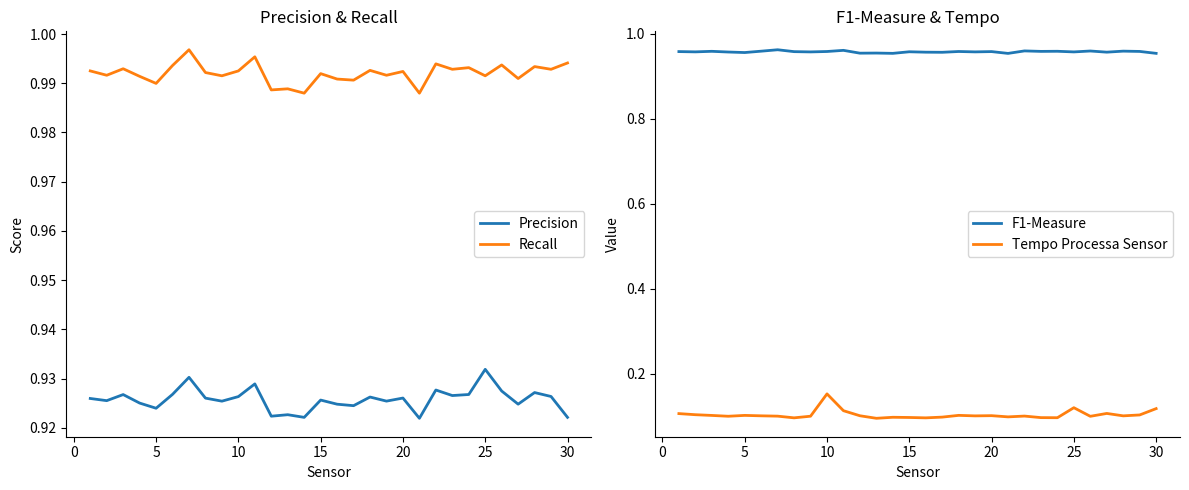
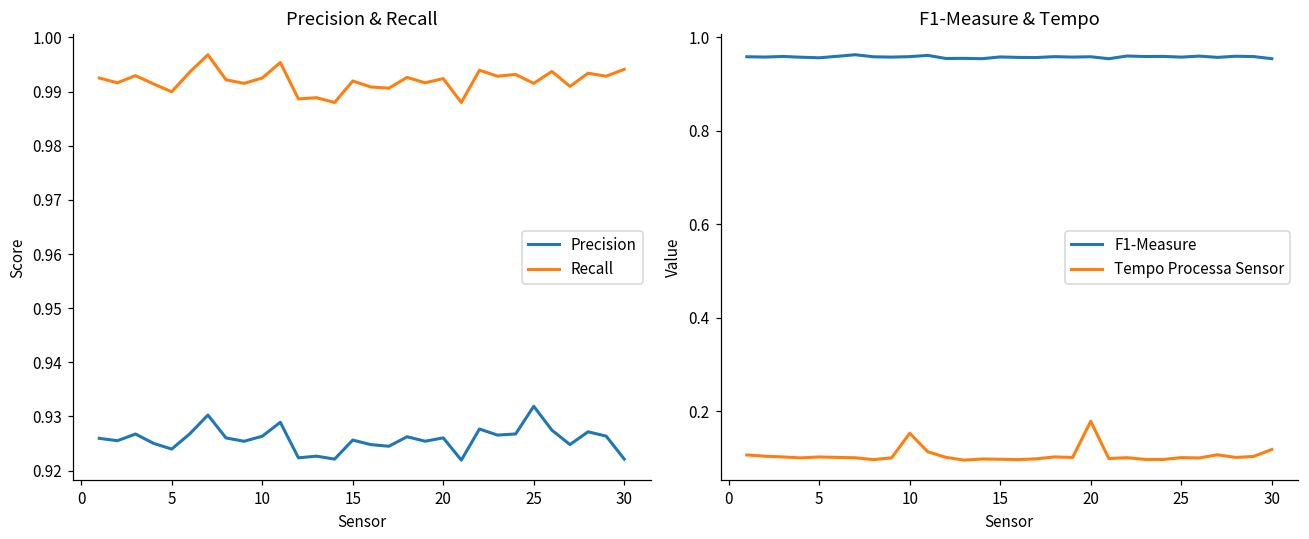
  {
    "Precision & Recall": {
      "Precision": {
        "5": 0.924,
        "10": 0.926,
        "15": 0.926,
        "20": 0.926,
        "25": 0.932,
        "30": 0.922
      },
      "Recall": {
        "5": 0.990,
        "10": 0.993,
        "15": 0.992,
        "20": 0.992,
        "25": 0.992,
        "30": 0.994
      }
    },
    "F1-Measure & Tempo": {
      "F1-Measure": {
        "5": 0.96,
        "10": 0.96,
        "15": 0.96,
        "20": 0.96,
        "25": 0.96,
        "30": 0.95
      },
      "Tempo Processa Sensor": {
        "5": 0.10,
        "10": 0.15,
        "15": 0.10,
-       "20": 0.10,
-       "25": 0.12,
+       "20": 0.18,
+       "25": 0.10,
        "30": 0.12
      }
    }
  }
